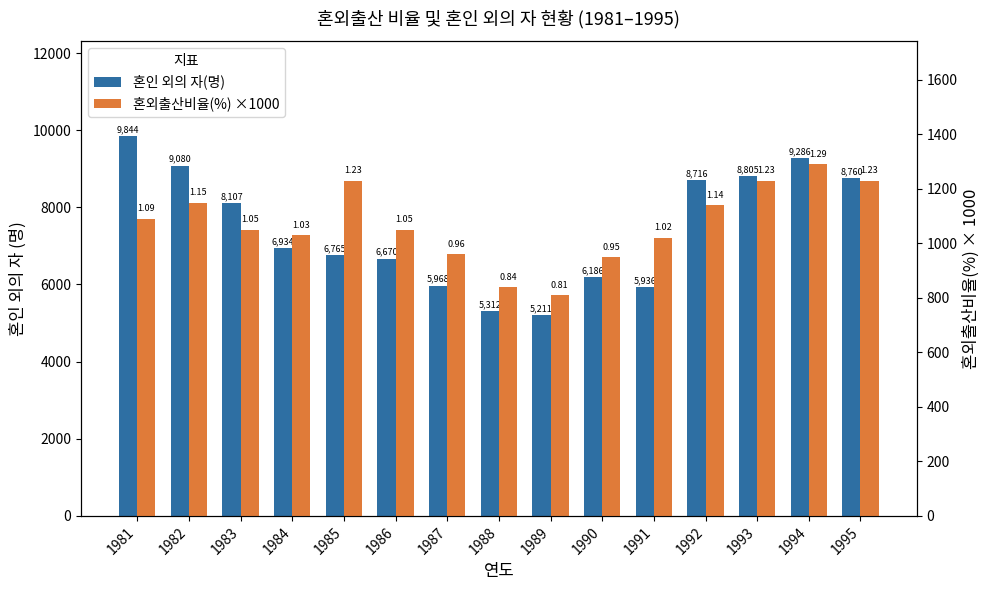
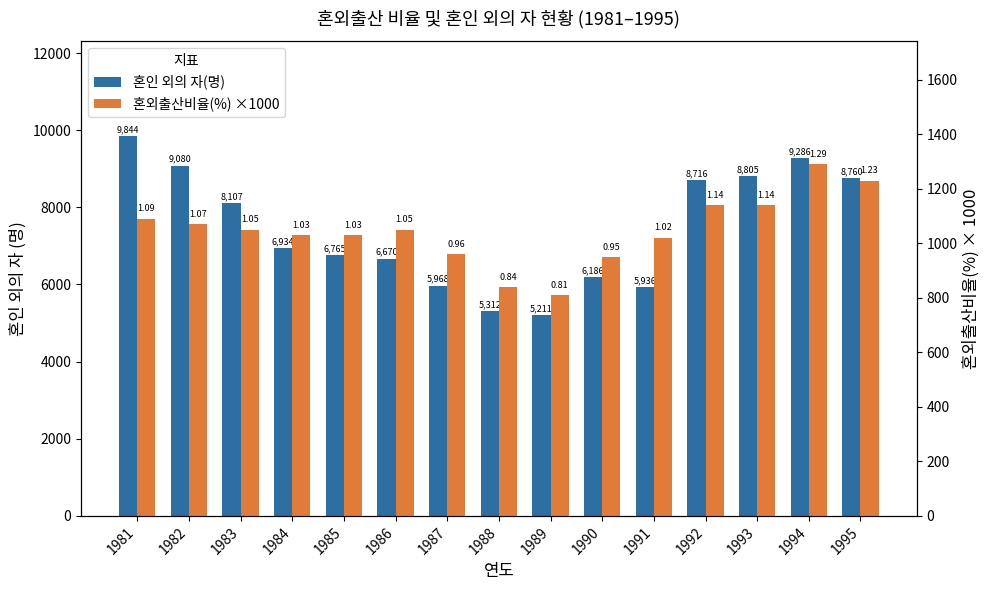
  {
    "혼인 외의 자(명)": {
      "1981": "9,844",
      "1982": "9,080",
      "1983": "8,107",
      "1984": "6,934",
      "1985": "6,765",
      "1986": "6,670",
      "1987": "5,968",
      "1988": "5,312",
      "1989": "5,211",
      "1990": "6,186",
      "1991": "5,936",
      "1992": "8,716",
      "1993": "8,805",
      "1994": "9,286",
      "1995": "8,760"
    },
    "혼외출산비율(%) ×1000": {
-     "1982": "1.15",
-     "1985": "1.23",
-     "1993": "1.23"
+     "1982": "1.07",
+     "1985": "1.03",
+     "1993": "1.14"
    }
  }
